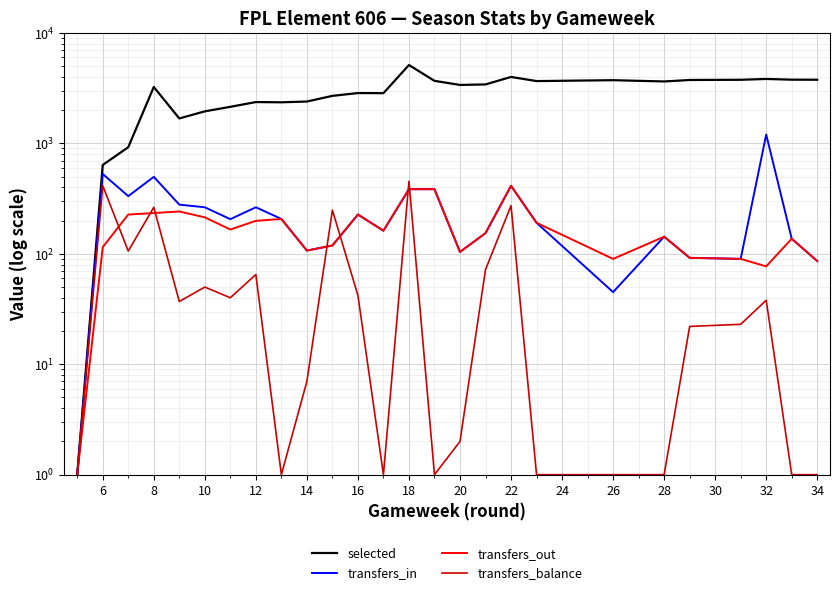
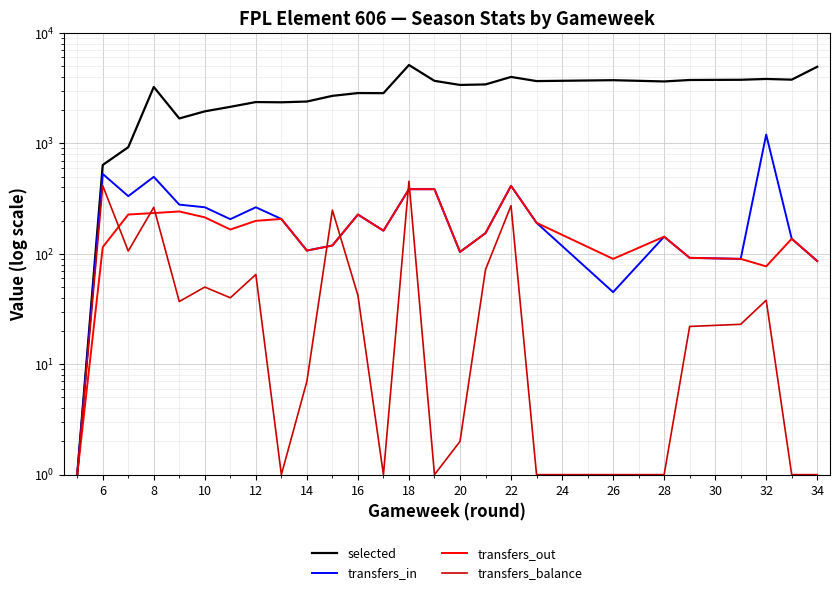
  {
    "selected": {
      "6": 600,
      "8": 3200,
      "10": 2000,
      "12": 2400,
      "14": 2400,
      "16": 2900,
      "18": 5000,
      "20": 3400,
      "22": 4000,
      "26": 3700,
      "28": 3600,
      "32": 3800,
-     "34": 3800
+     "34": 5000
    },
    "transfers_in": {
      "6": 500,
      "8": 500,
      "10": 260,
      "12": 260,
      "26": 45,
      "32": 1200
    }
  }
